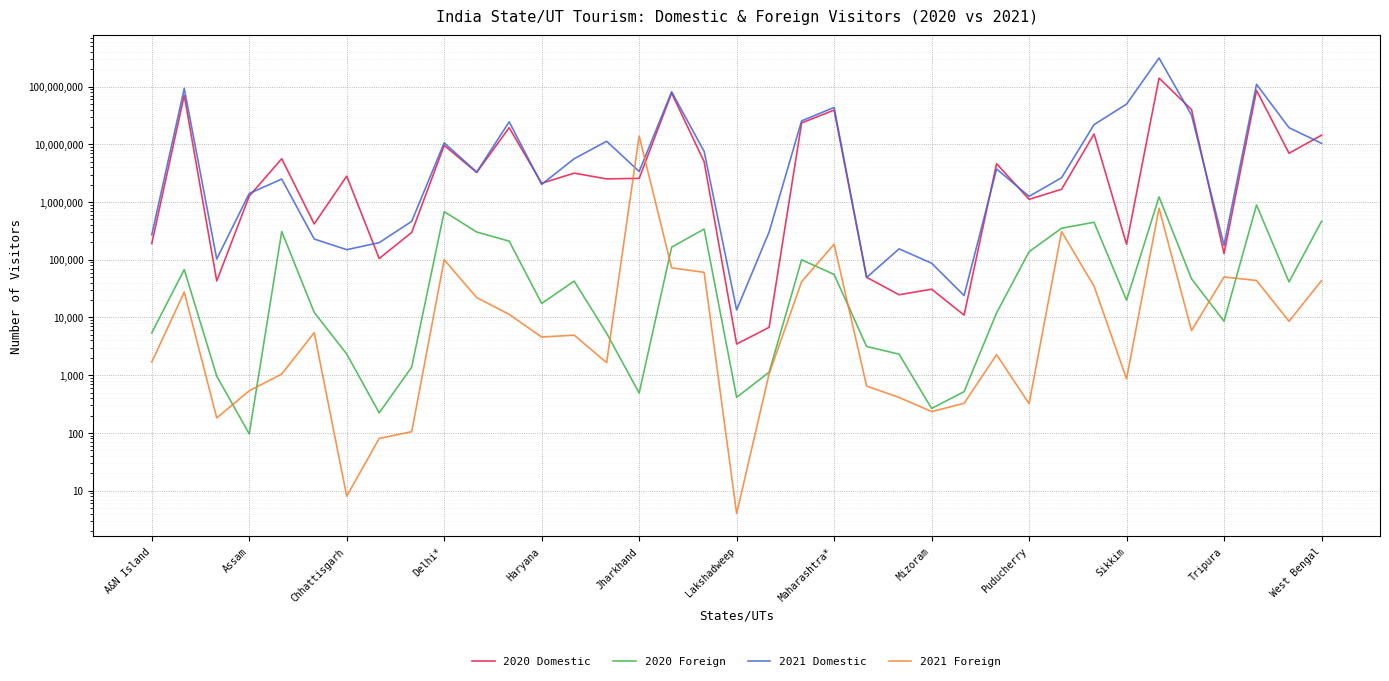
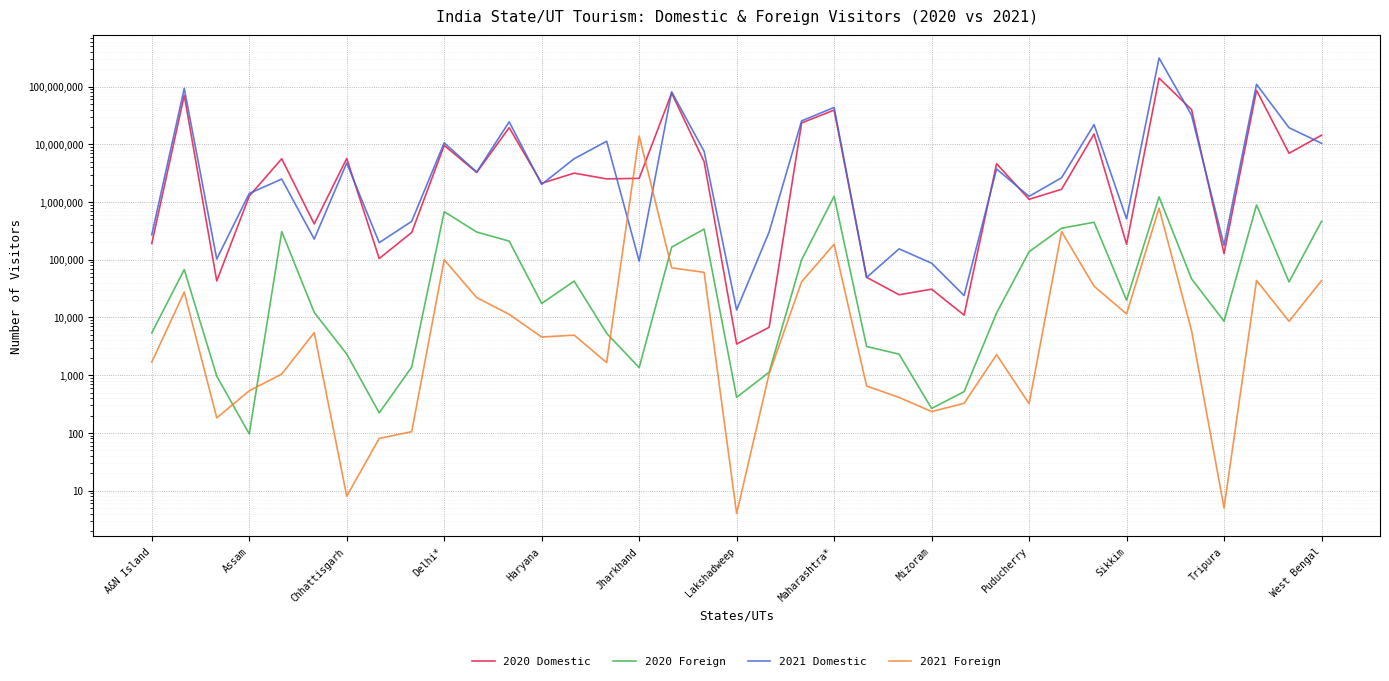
  {
    "2020 Domestic": {
      "A&N Island": "190,000",
      "Assam": "1,300,000",
-     "Chhattisgarh": "3,000,000",
+     "Chhattisgarh": "6,000,000",
      "Delhi*": "10,000,000",
      "Jharkhand": "3,000,000",
      "Lakshadweep": "3,000",
      "Maharashtra*": "40,000,000",
      "Mizoram": "30,000",
      "Puducherry": "1,100,000",
      "Sikkim": "190,000",
      "Tripura": "130,000",
      "West Bengal": "14,000,000"
    },
    "2020 Foreign": {
      "A&N Island": "5,000",
      "Assam": "100",
      "Chhattisgarh": "2,300",
      "Delhi*": "700,000",
      "Haryana": "17,000",
-     "Jharkhand": "500",
+     "Jharkhand": "1,400",
      "Lakshadweep": "400",
-     "Maharashtra*": "60,000",
+     "Maharashtra*": "1,300,000",
      "Mizoram": "300",
      "Puducherry": "140,000",
      "Sikkim": "20,000",
      "Tripura": "9,000",
      "West Bengal": "500,000"
    },
    "2021 Domestic": {
      "A&N Island": "300,000",
      "Assam": "1,400,000",
-     "Chhattisgarh": "150,000",
+     "Chhattisgarh": "5,000,000",
      "Delhi*": "11,000,000",
-     "Jharkhand": "3,000,000",
+     "Jharkhand": "90,000",
      "Lakshadweep": "14,000",
      "Maharashtra*": "40,000,000",
      "Mizoram": "90,000",
      "Puducherry": "1,300,000",
-     "Sikkim": "50,000,000",
+     "Sikkim": "500,000",
      "Tripura": "180,000",
      "West Bengal": "10,000,000"
    },
    "2021 Foreign": {
      "A&N Island": "1,700",
      "Assam": "500",
      "Chhattisgarh": "8",
      "Delhi*": "100,000",
      "Haryana": "5,000",
      "Jharkhand": "14,000,000",
      "Lakshadweep": "4",
      "Maharashtra*": "190,000",
      "Mizoram": "230",
      "Puducherry": "300",
-     "Sikkim": "900",
-     "Tripura": "50,000",
+     "Sikkim": "12,000",
+     "Tripura": "5",
      "West Bengal": "40,000"
    }
  }
